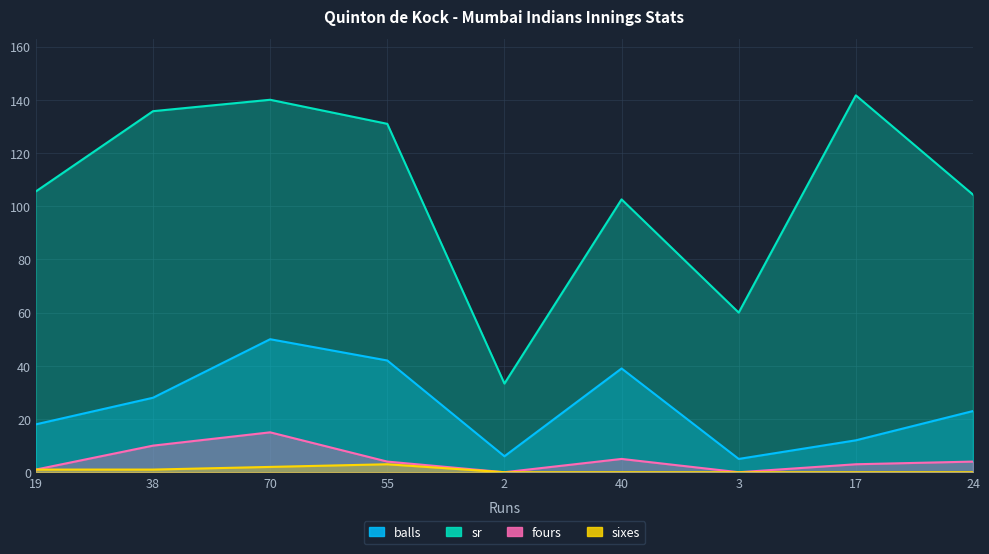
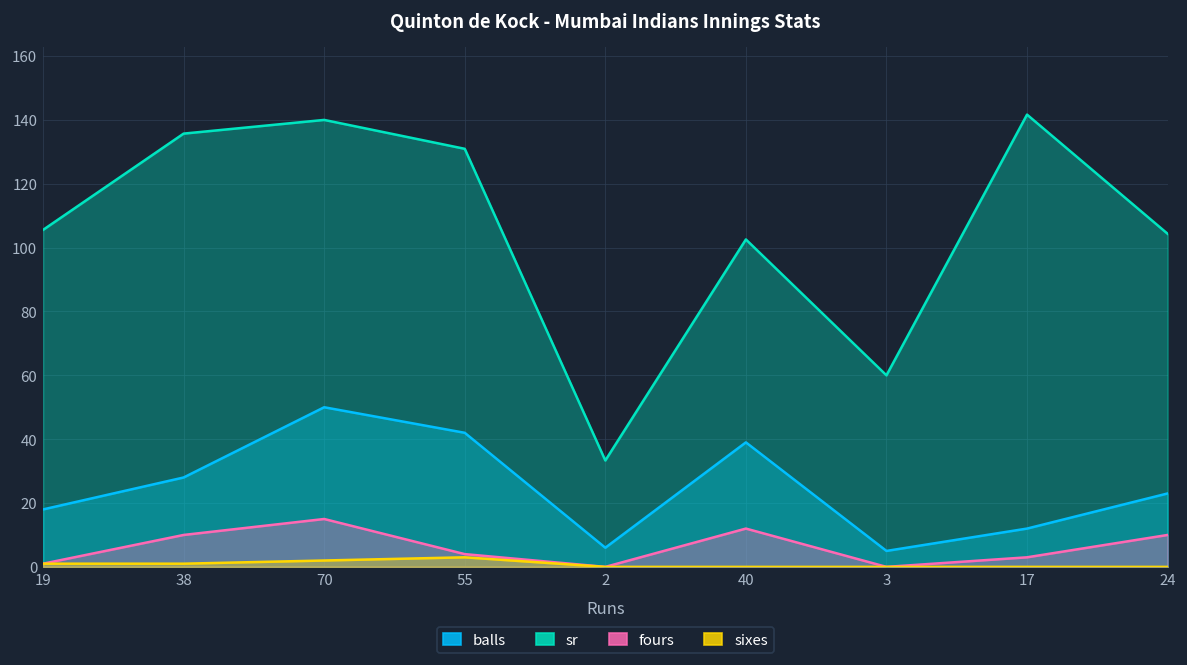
  {
    "fours": {
      "38": 10,
      "70": 15,
      "55": 4,
-     "40": 5,
+     "40": 12,
      "17": 3,
-     "24": 4
+     "24": 10
    },
    "sixes": {
      "38": 1,
      "70": 2,
      "55": 3,
      "40": 0,
      "17": 0,
      "24": 0
    }
  }
